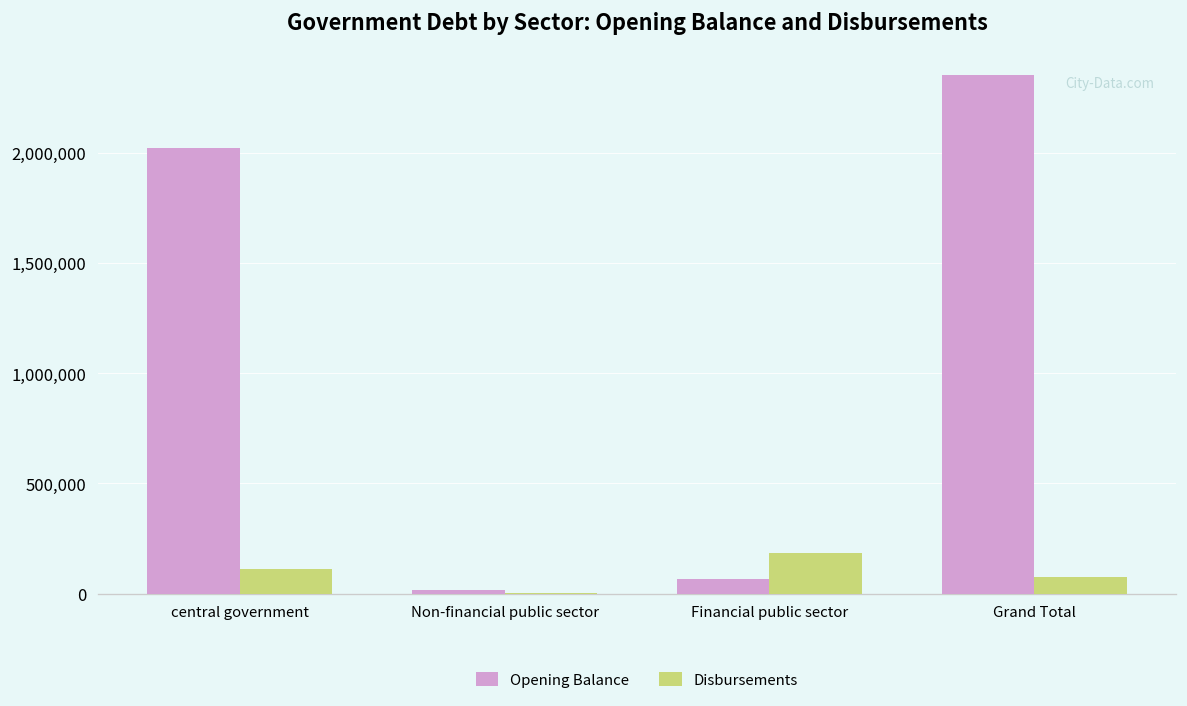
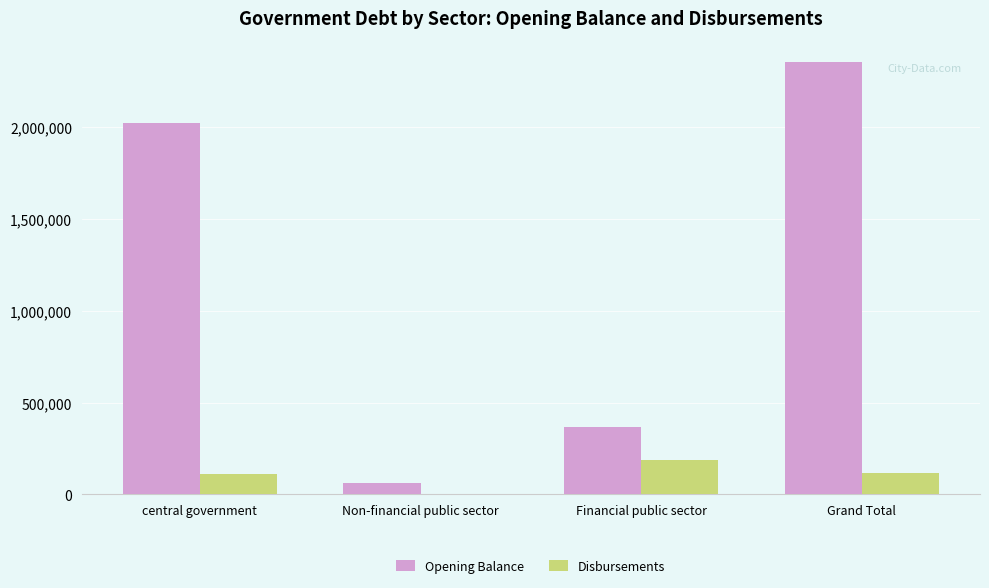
  {
    "Opening Balance": {
      "central government": "2,020,000",
-     "Non-financial public sector": "20,000",
-     "Financial public sector": "60,000",
+     "Non-financial public sector": "60,000",
+     "Financial public sector": "370,000",
      "Grand Total": "2,350,000"
    },
    "Disbursements": {
      "central government": "110,000",
      "Financial public sector": "180,000",
-     "Grand Total": "70,000"
+     "Grand Total": "120,000"
    }
  }
